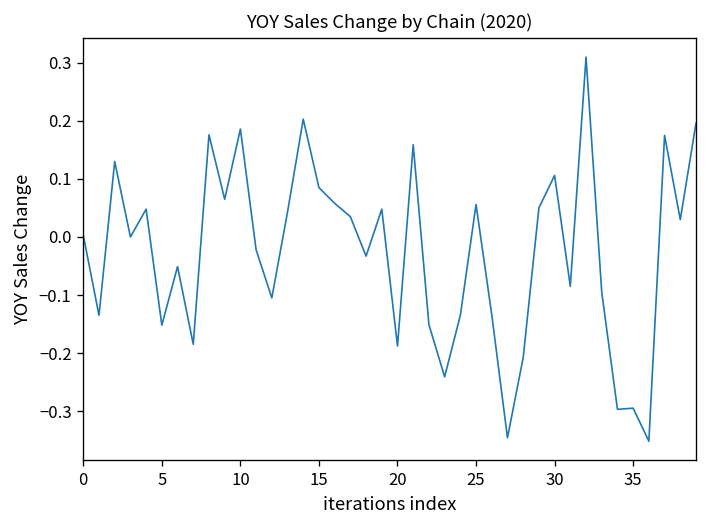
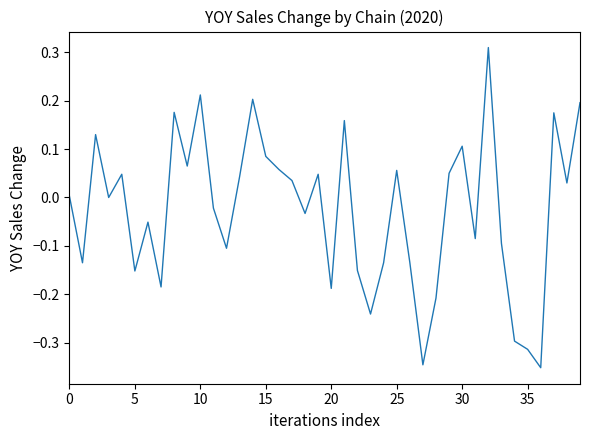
  {
    "0": 0.00,
    "5": -0.15,
-   "10": 0.19,
+   "10": 0.21,
    "15": 0.09,
    "20": -0.19,
    "25": 0.06,
    "30": 0.11,
-   "35": -0.30
+   "35": -0.31
  }
